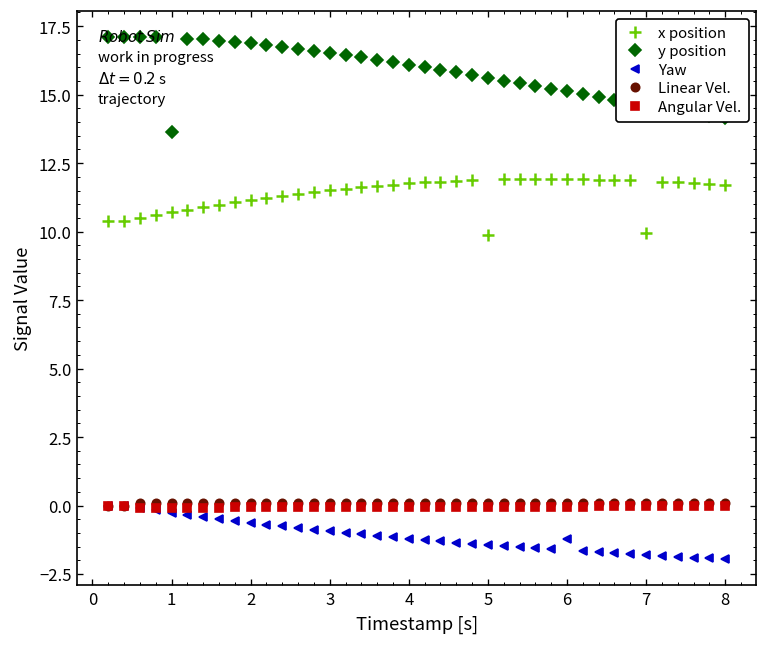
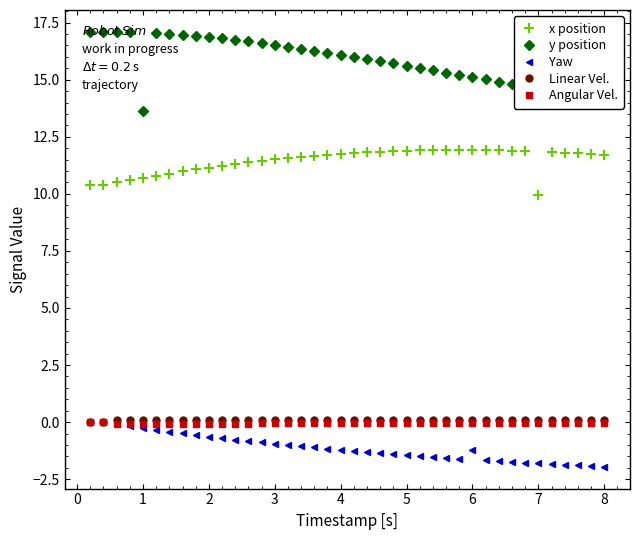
  {
    "x position": {
      "1": 10.7,
      "2": 11.2,
      "3": 11.5,
      "4": 11.8,
-     "5": 9.9,
+     "5": 11.9,
      "6": 11.9,
      "7": 9.9,
      "8": 11.7
    },
    "y position": {
      "1": 13.7,
      "2": 16.9,
      "3": 16.5,
      "4": 16.1,
      "5": 15.6,
      "6": 15.1
    },
    "Yaw": {
      "1": -0.3,
      "2": -0.6,
      "3": -0.9,
      "4": -1.2,
      "5": -1.4,
      "6": -1.2,
      "7": -1.8,
      "8": -2.0
    },
    "Linear Vel.": {
      "1": 0.1,
      "2": 0.1,
      "3": 0.1,
      "4": 0.1,
      "5": 0.1,
      "6": 0.1,
      "7": 0.1,
      "8": 0.1
    },
    "Angular Vel.": {
      "1": -0.1,
      "2": -0.1,
      "3": -0.1,
      "4": 0.0,
      "5": 0.0,
      "6": 0.0,
      "7": 0.0,
      "8": 0.0
    }
  }
